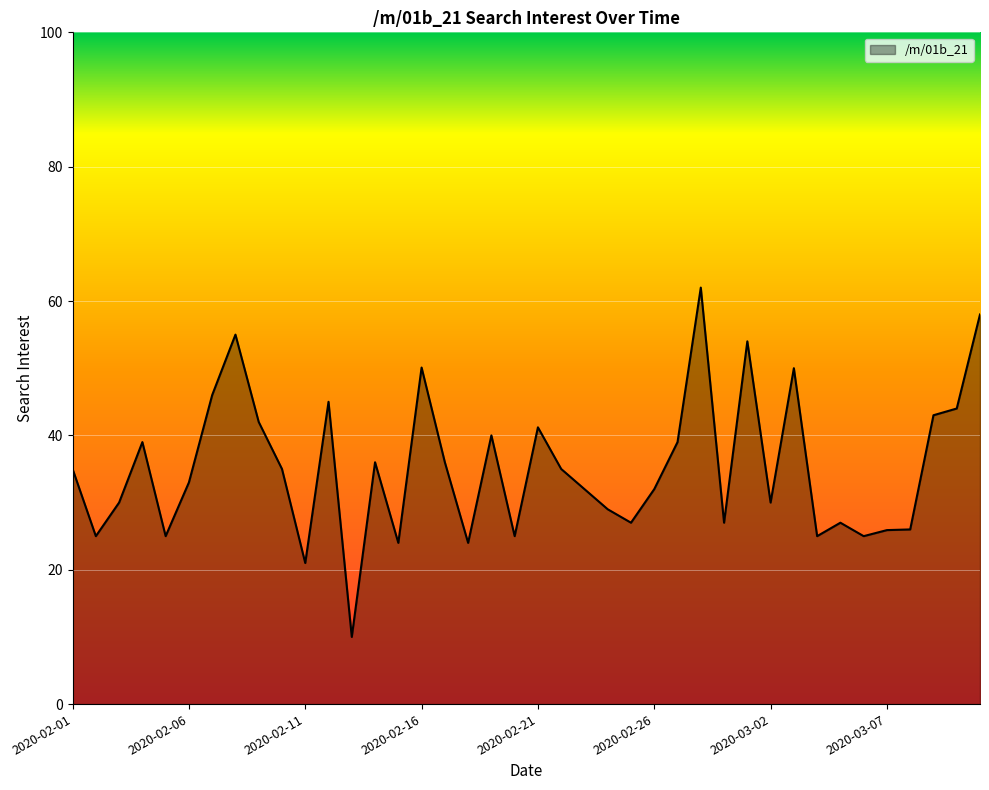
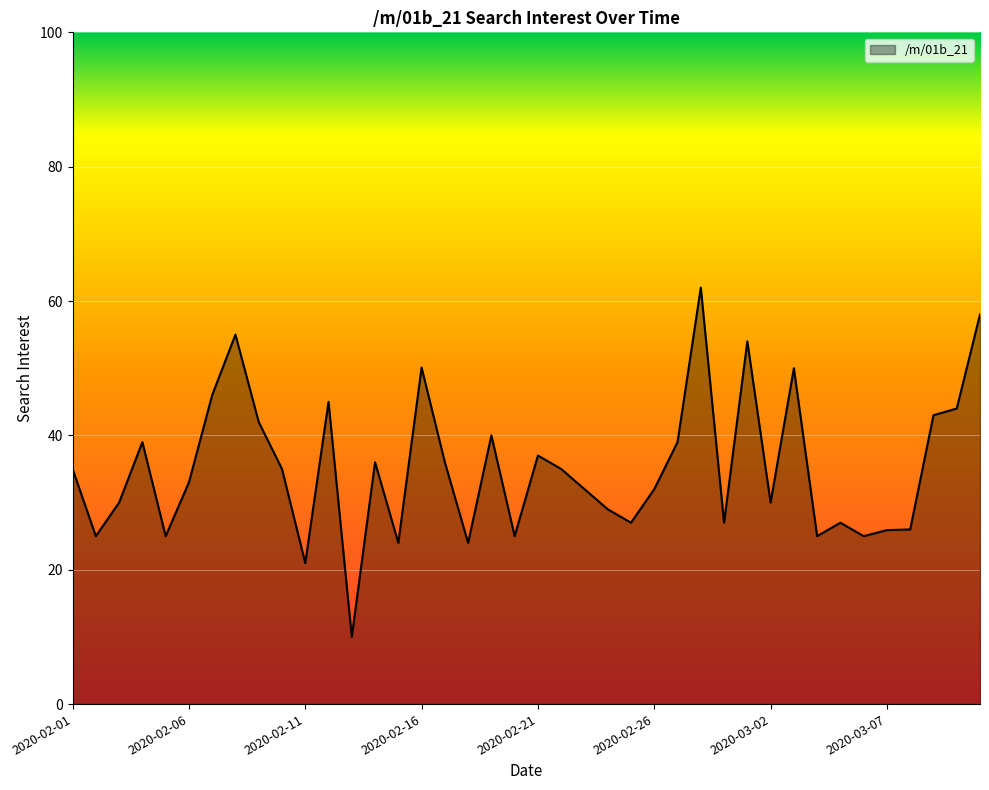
  {
    "2020-02-01": 35,
    "2020-02-06": 33,
    "2020-02-11": 21,
    "2020-02-16": 50,
-   "2020-02-21": 41,
+   "2020-02-21": 37,
    "2020-02-26": 32,
    "2020-03-02": 30,
    "2020-03-07": 26
  }
